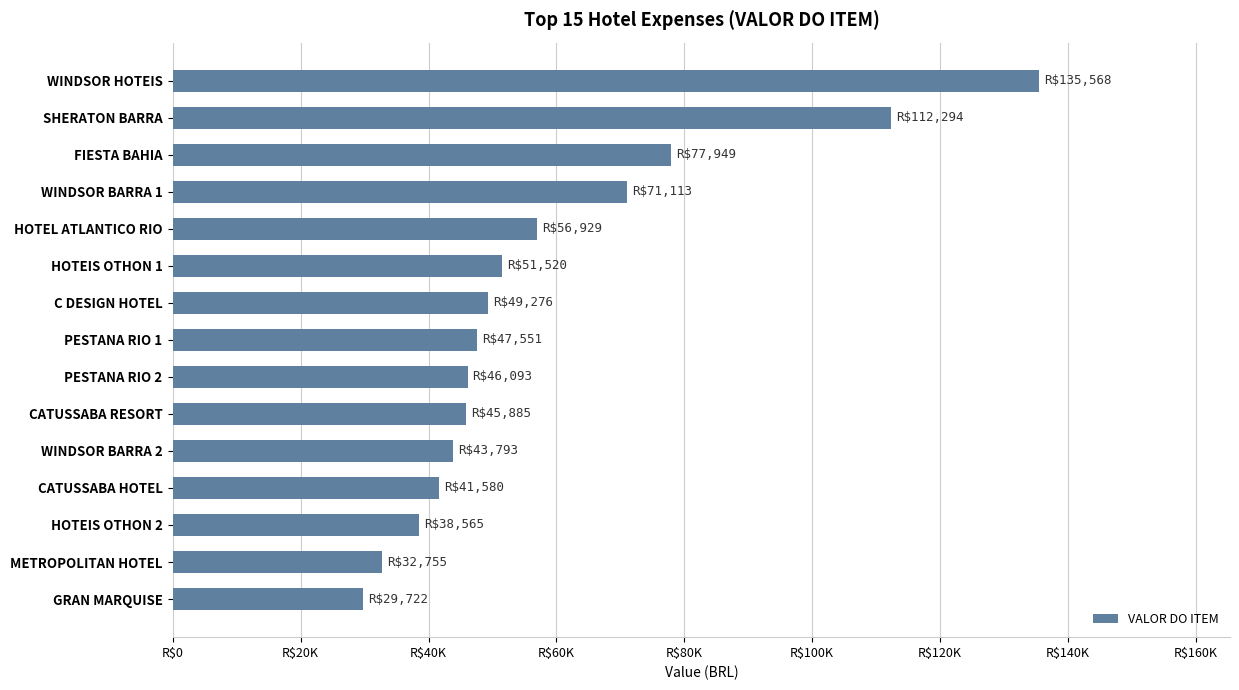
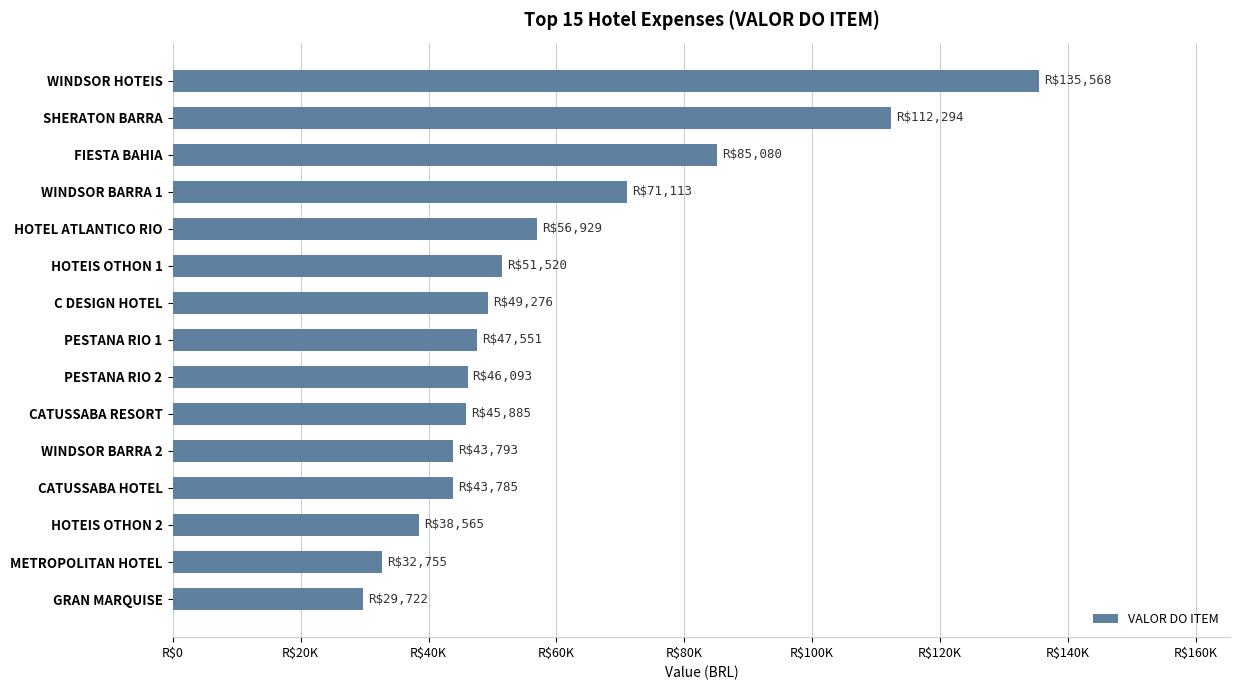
  {
    "WINDSOR HOTEIS": "$135,568",
    "SHERATON BARRA": "$112,294",
-   "FIESTA BAHIA": "$77,949",
+   "FIESTA BAHIA": "$85,080",
    "WINDSOR BARRA 1": "$71,113",
    "HOTEL ATLANTICO RIO": "$56,929",
    "HOTEIS OTHON 1": "$51,520",
    "C DESIGN HOTEL": "$49,276",
    "PESTANA RIO 1": "$47,551",
    "PESTANA RIO 2": "$46,093",
    "CATUSSABA RESORT": "$45,885",
    "WINDSOR BARRA 2": "$43,793",
-   "CATUSSABA HOTEL": "$41,580",
+   "CATUSSABA HOTEL": "$43,785",
    "HOTEIS OTHON 2": "$38,565",
    "METROPOLITAN HOTEL": "$32,755",
    "GRAN MARQUISE": "$29,722"
  }
